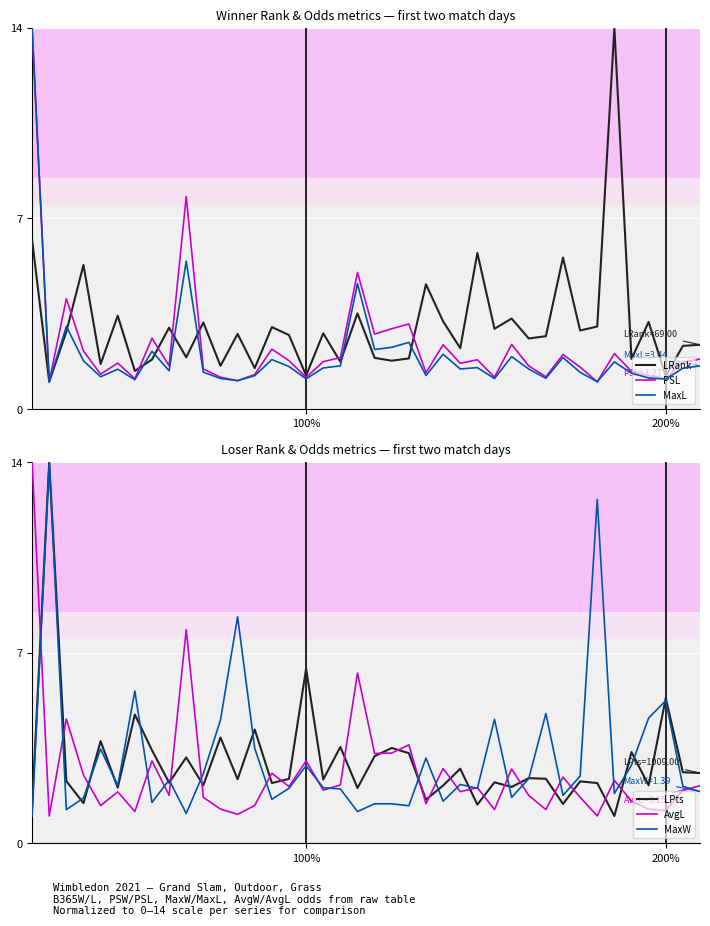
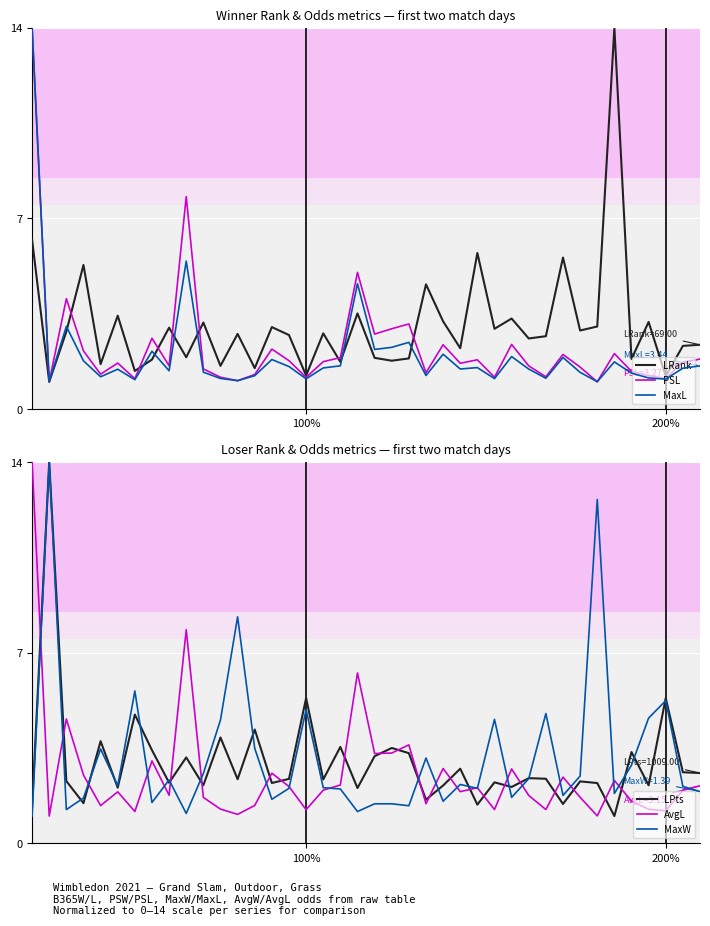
  {
    "Loser Rank & Odds metrics — first two match days": {
      "LPts": {
-       "100%": 6.4
+       "100%": 5.3
      },
      "AvgL": {
-       "100%": 3.0
+       "100%": 1.2
      },
      "MaxW": {
-       "100%": 2.8
+       "100%": 4.9
      }
    }
  }
